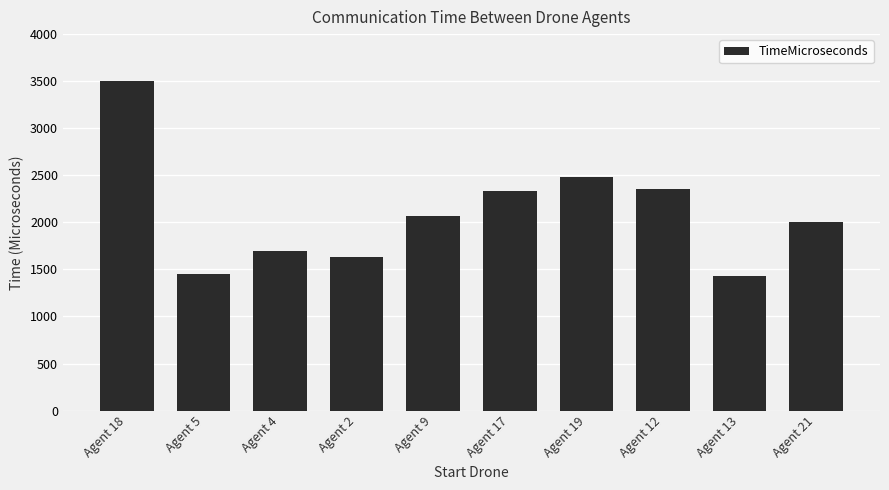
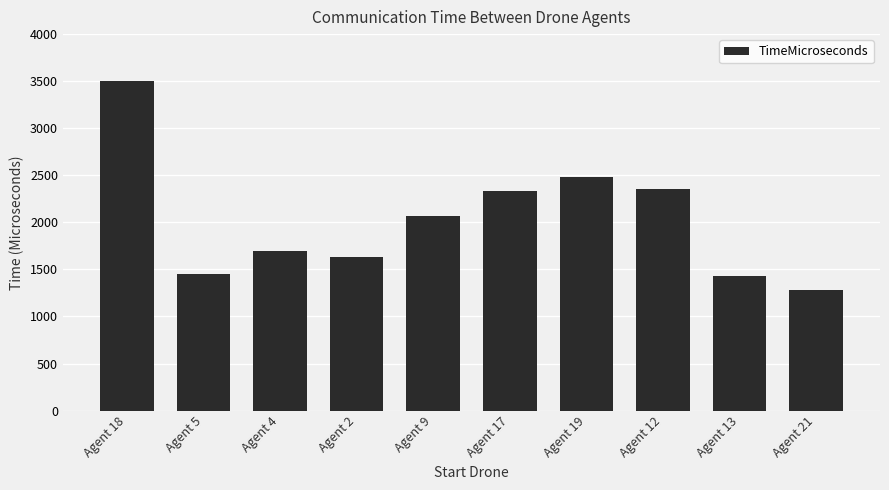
  {
    "Agent 18": 3500,
    "Agent 5": 1500,
    "Agent 4": 1700,
    "Agent 2": 1600,
    "Agent 9": 2100,
    "Agent 17": 2300,
    "Agent 19": 2500,
    "Agent 12": 2400,
    "Agent 13": 1400,
-   "Agent 21": 2000
+   "Agent 21": 1300
  }
